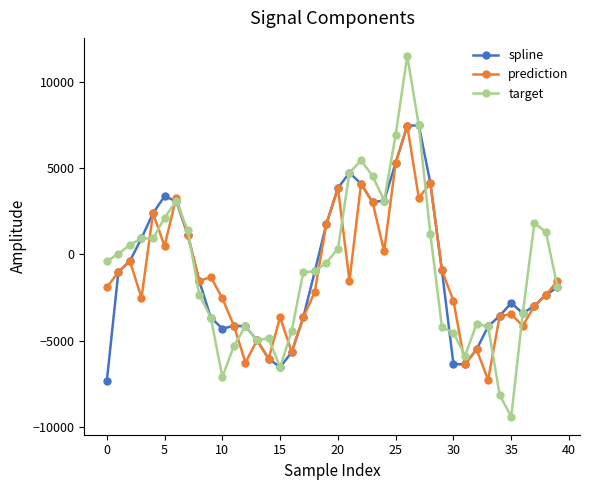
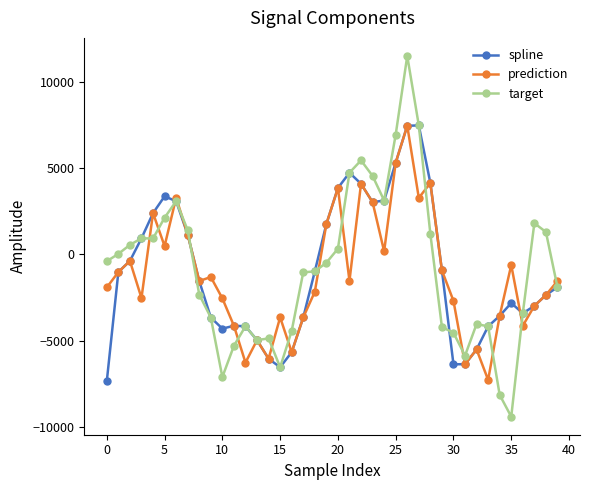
  {
    "spline": {
      "0": -7400,
      "5": 3400,
      "10": -4300,
      "30": -6400,
      "35": -2800
    },
    "prediction": {
      "0": -1900,
      "5": 500,
      "10": -2600,
      "15": -3700,
      "30": -2700,
-     "35": -3500
+     "35": -600
    },
    "target": {
      "0": -400,
      "5": 2100,
      "10": -7100,
      "20": 300,
      "25": 7000,
      "30": -4600,
      "35": -9400
    }
  }
